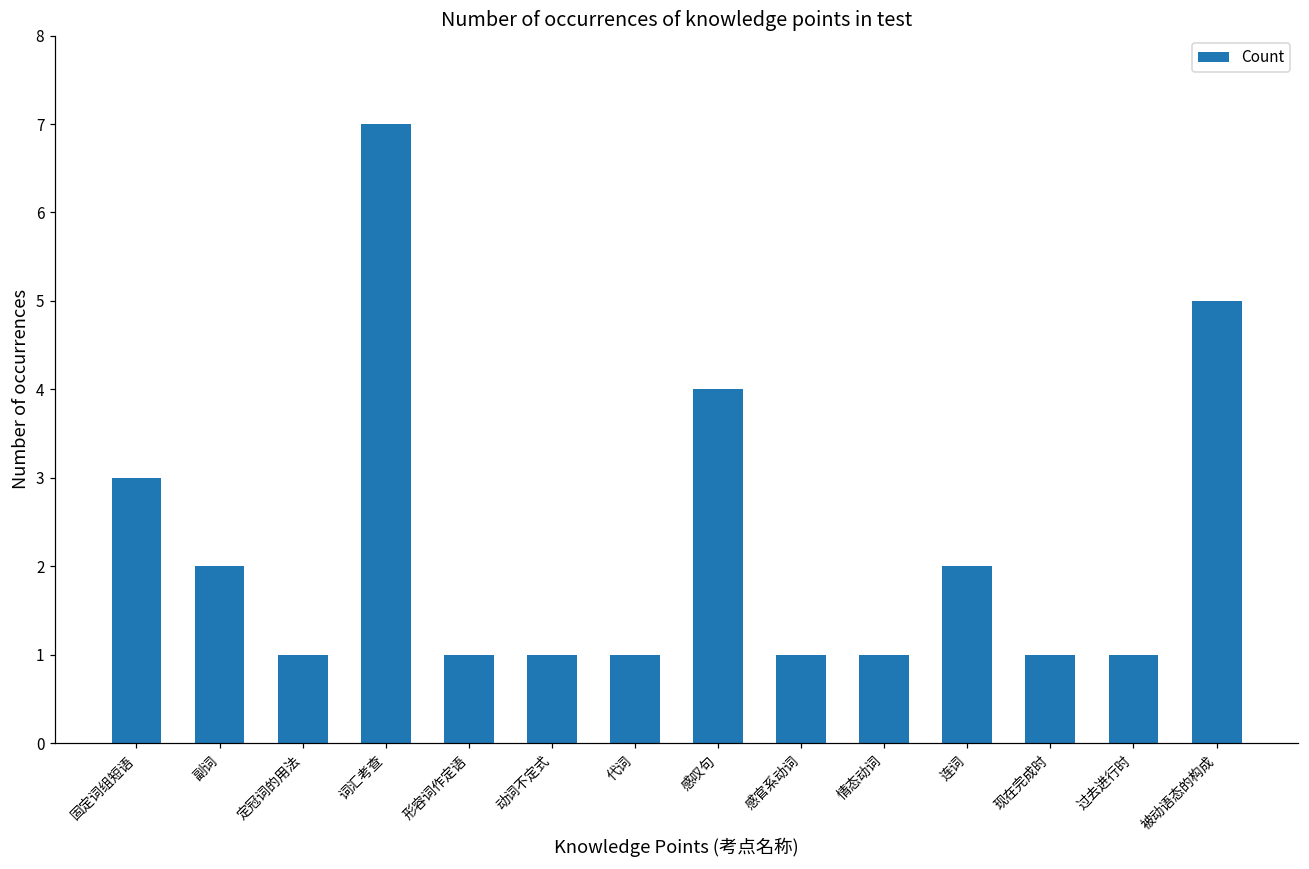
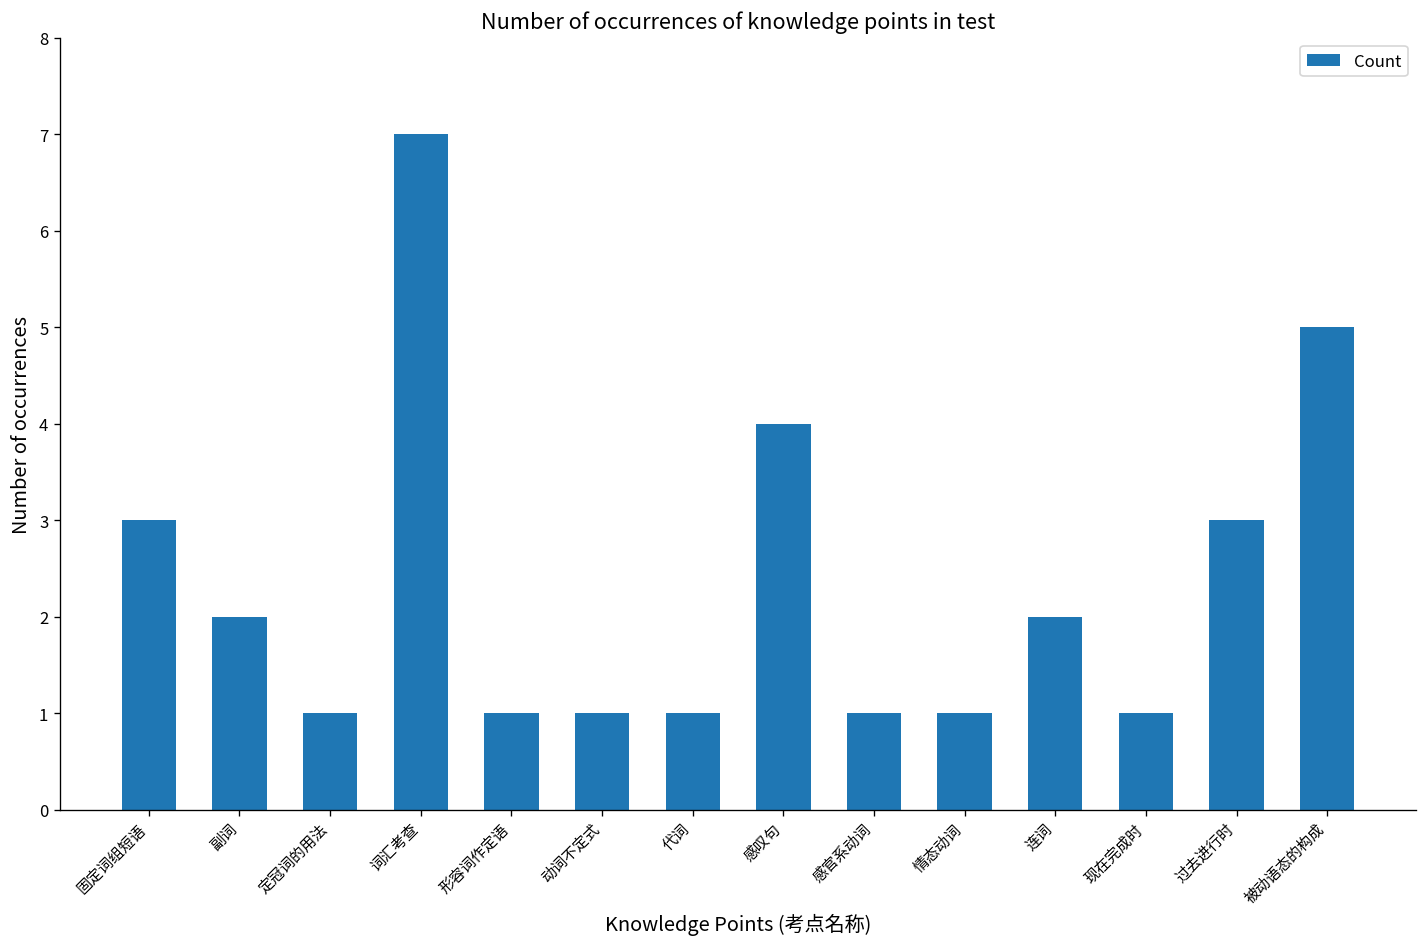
  {
    "固定词组短语": 3,
    "副词": 2,
    "定冠词的用法": 1,
    "词汇考查": 7,
    "形容词作定语": 1,
    "动词不定式": 1,
    "代词": 1,
    "感叹句": 4,
    "感官系动词": 1,
    "情态动词": 1,
    "连词": 2,
    "现在完成时": 1,
-   "过去进行时": 1,
+   "过去进行时": 3,
    "被动语态的构成": 5
  }
